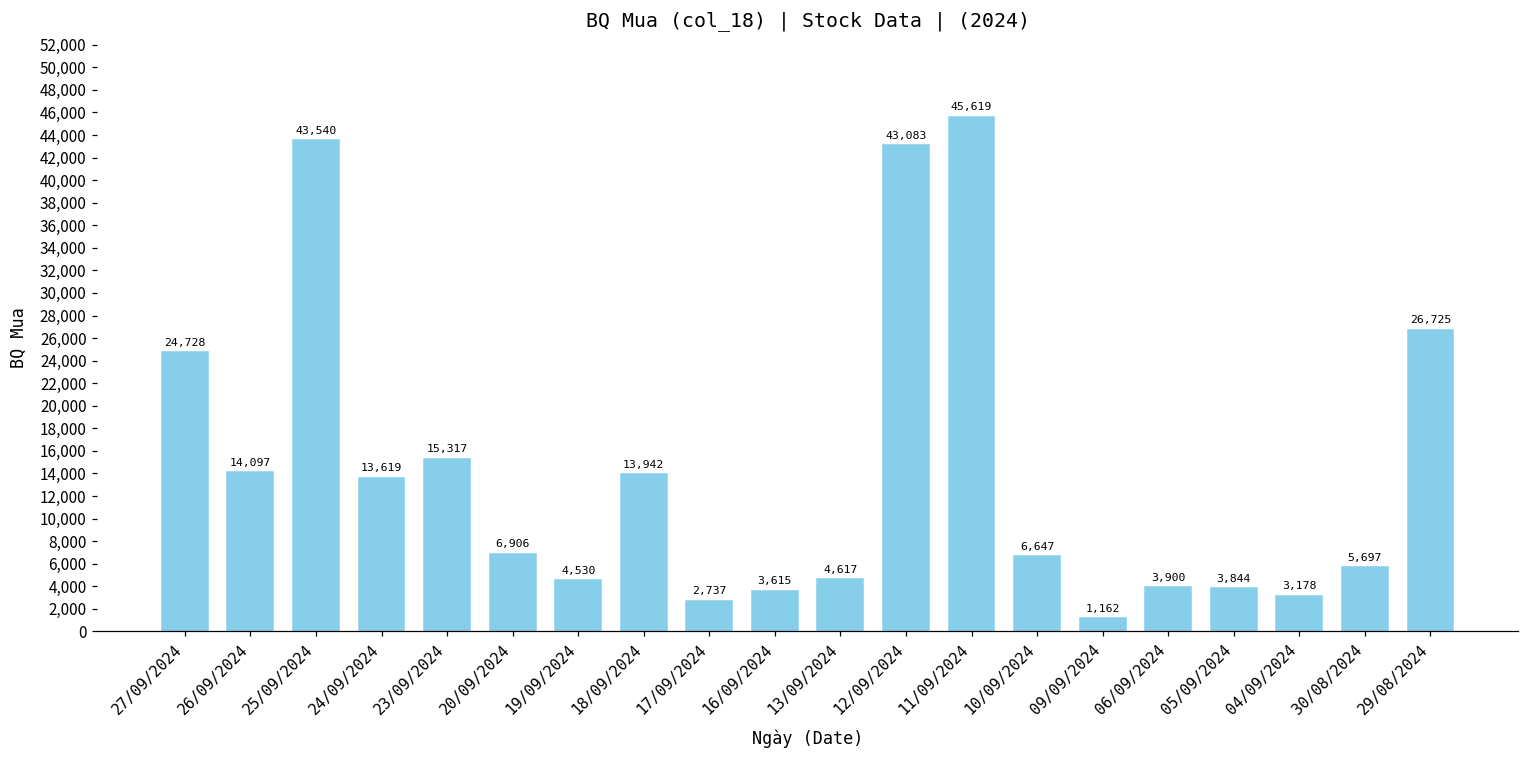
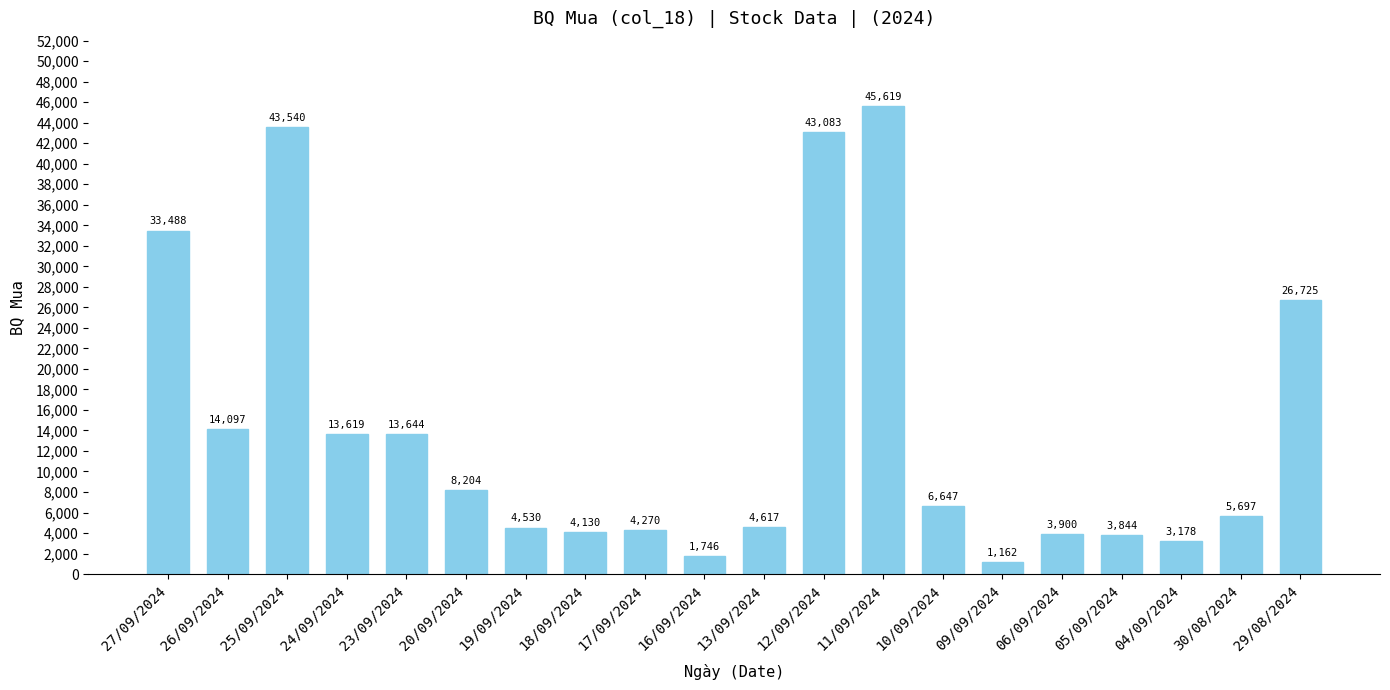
  {
-   "27/09/2024": "24,728",
+   "27/09/2024": "33,488",
    "26/09/2024": "14,097",
    "25/09/2024": "43,540",
    "24/09/2024": "13,619",
-   "23/09/2024": "15,317",
-   "20/09/2024": "6,906",
+   "23/09/2024": "13,644",
+   "20/09/2024": "8,204",
    "19/09/2024": "4,530",
-   "18/09/2024": "13,942",
-   "17/09/2024": "2,737",
-   "16/09/2024": "3,615",
+   "18/09/2024": "4,130",
+   "17/09/2024": "4,270",
+   "16/09/2024": "1,746",
    "13/09/2024": "4,617",
    "12/09/2024": "43,083",
    "11/09/2024": "45,619",
    "10/09/2024": "6,647",
    "09/09/2024": "1,162",
    "06/09/2024": "3,900",
    "05/09/2024": "3,844",
    "04/09/2024": "3,178",
    "30/08/2024": "5,697",
    "29/08/2024": "26,725"
  }
